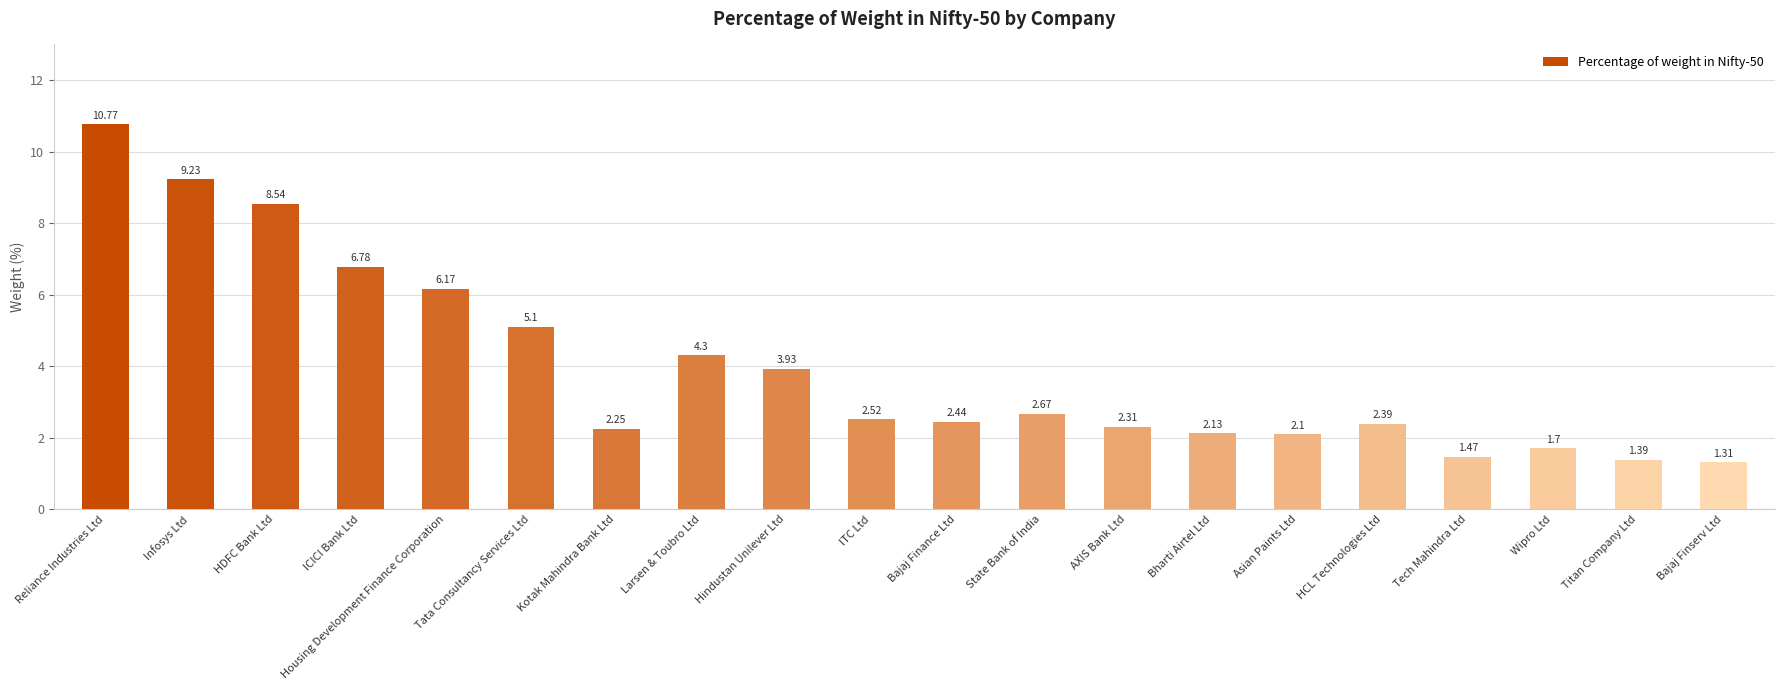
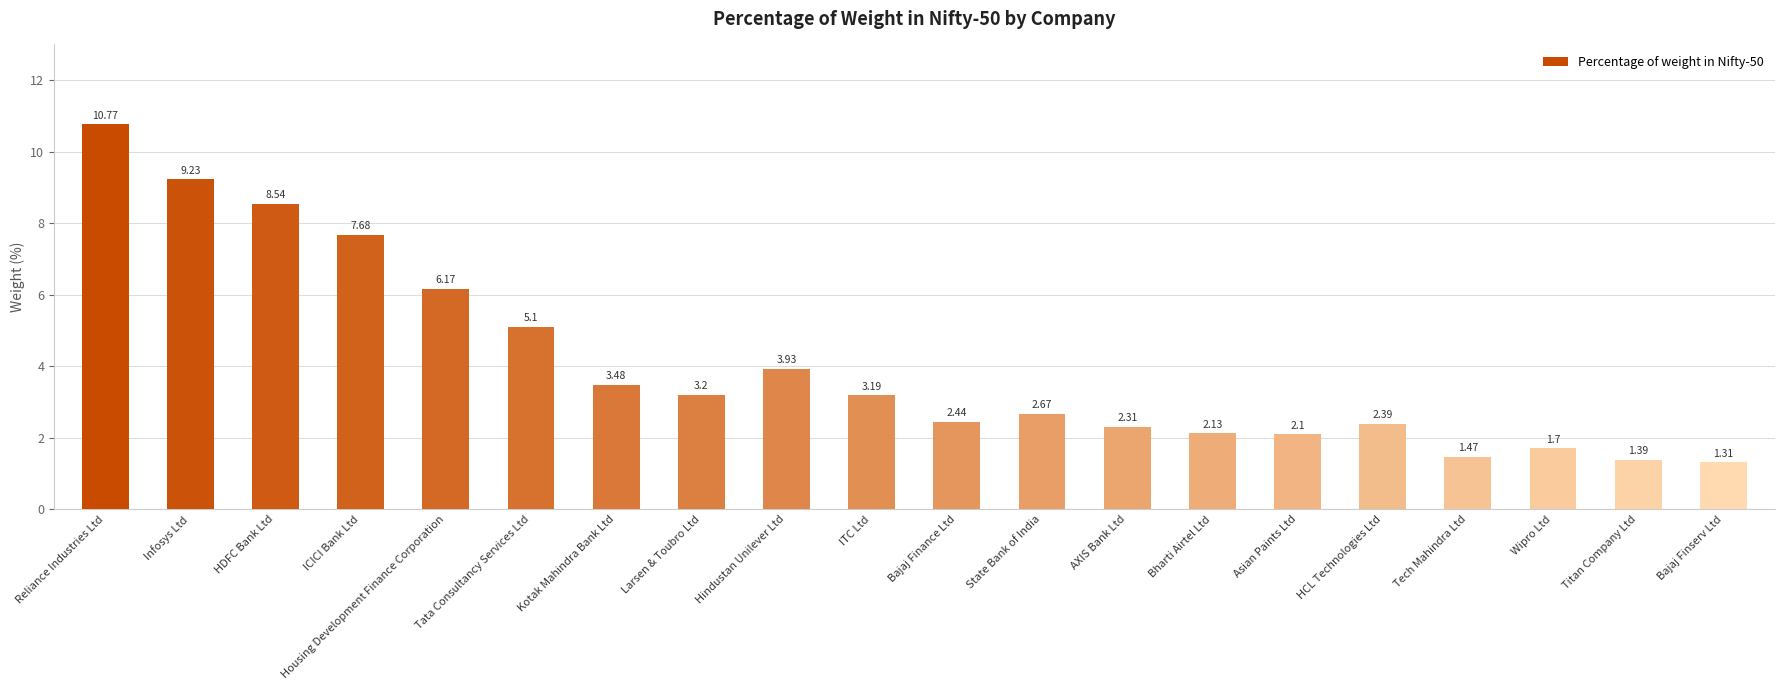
  {
    "Reliance Industries Ltd": 10.77,
    "Infosys Ltd": 9.23,
    "HDFC Bank Ltd": 8.54,
-   "ICICI Bank Ltd": 6.78,
+   "ICICI Bank Ltd": 7.68,
    "Housing Development Finance Corporation": 6.17,
    "Tata Consultancy Services Ltd": 5.1,
-   "Kotak Mahindra Bank Ltd": 2.25,
-   "Larsen & Toubro Ltd": 4.3,
+   "Kotak Mahindra Bank Ltd": 3.48,
+   "Larsen & Toubro Ltd": 3.2,
    "Hindustan Unilever Ltd": 3.93,
-   "ITC Ltd": 2.52,
+   "ITC Ltd": 3.19,
    "Bajaj Finance Ltd": 2.44,
    "State Bank of India": 2.67,
    "AXIS Bank Ltd": 2.31,
    "Bharti Airtel Ltd": 2.13,
    "Asian Paints Ltd": 2.1,
    "HCL Technologies Ltd": 2.39,
    "Tech Mahindra Ltd": 1.47,
    "Wipro Ltd": 1.7,
    "Titan Company Ltd": 1.39,
    "Bajaj Finserv Ltd": 1.31
  }
